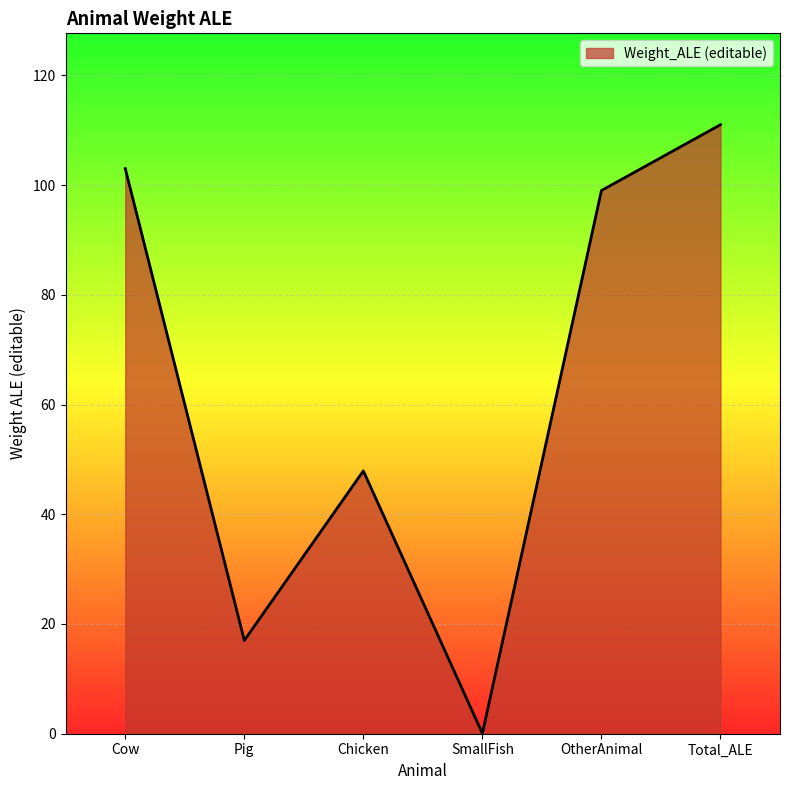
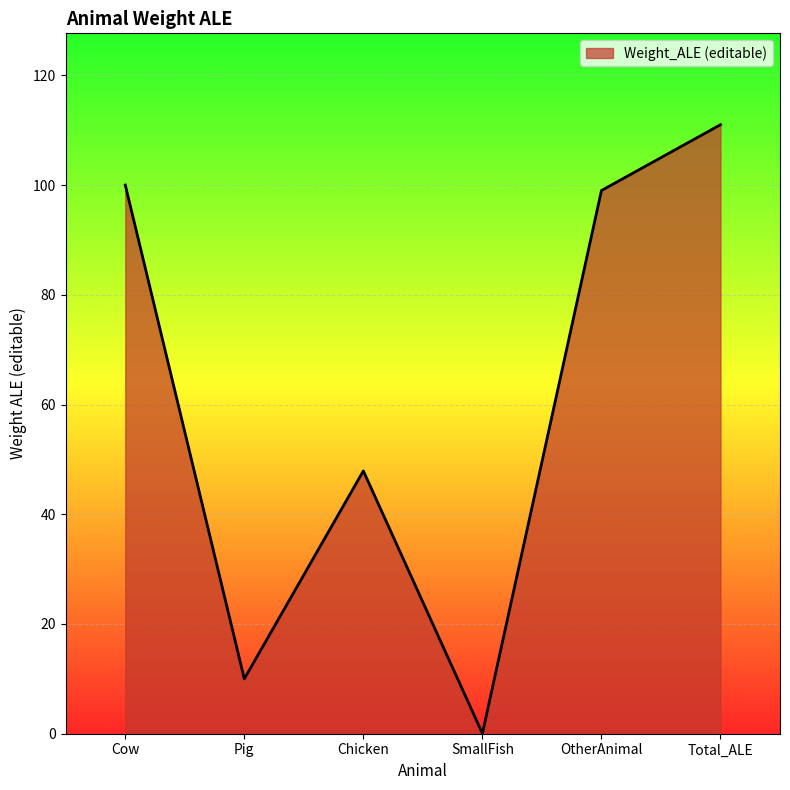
  {
-   "Cow": 103,
-   "Pig": 17,
+   "Cow": 100,
+   "Pig": 10,
    "Chicken": 48,
    "SmallFish": 0,
    "OtherAnimal": 99,
    "Total_ALE": 111
  }
